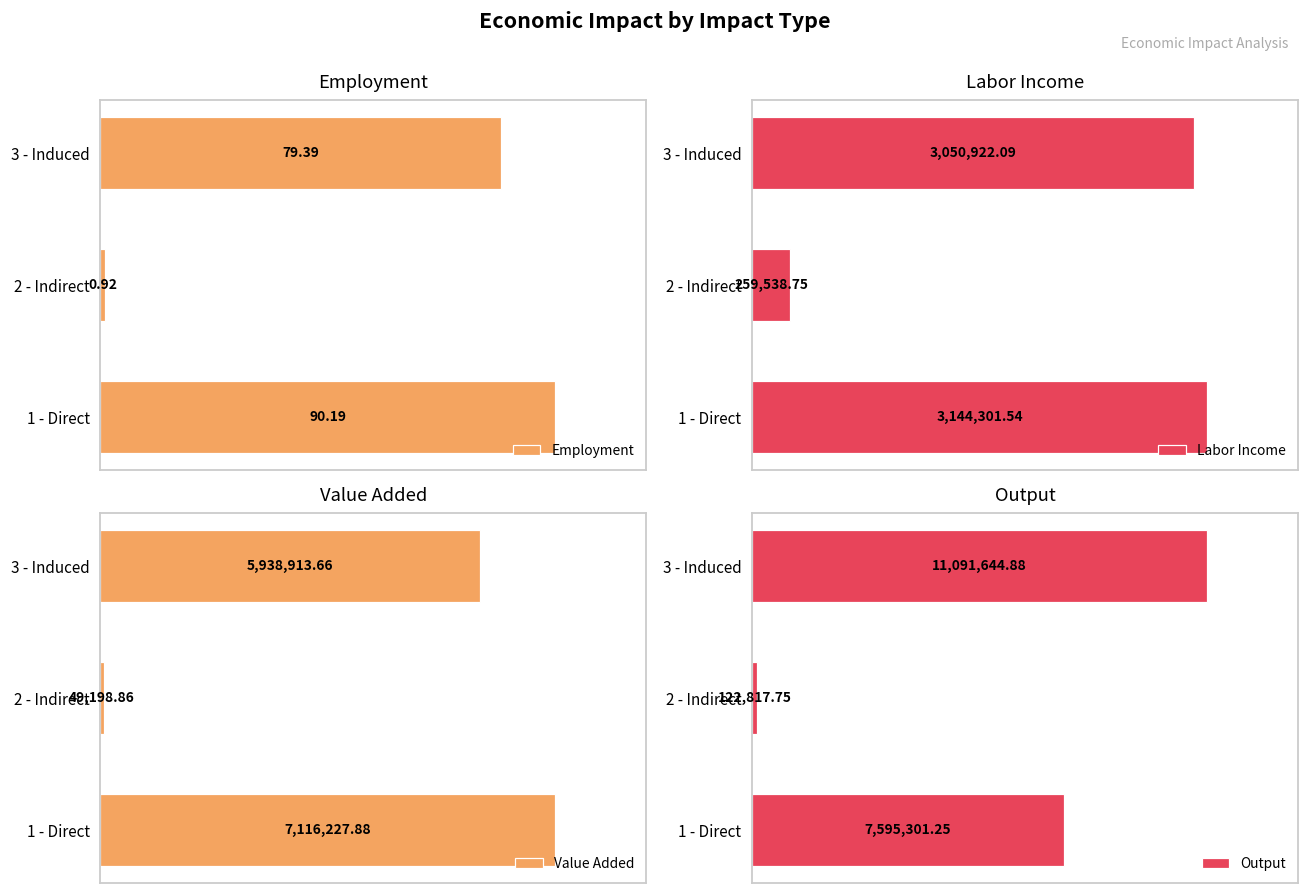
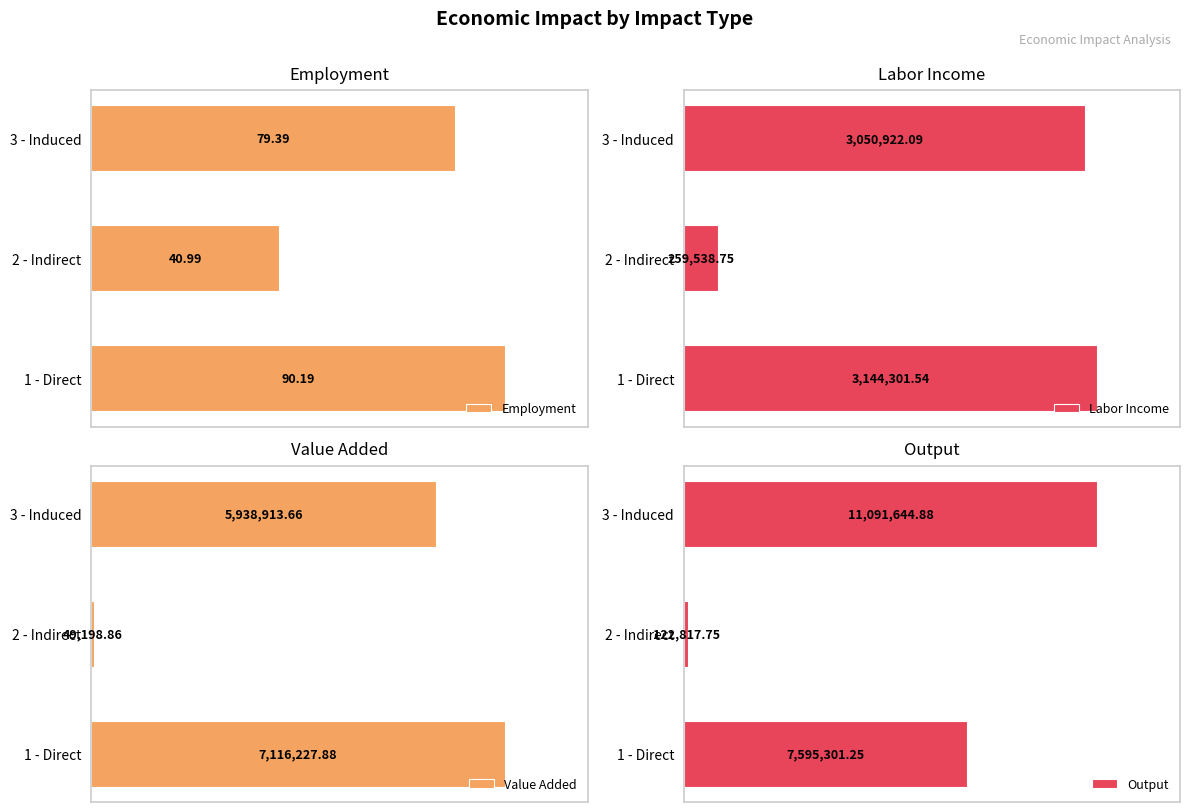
  {
    "Employment": {
      "3 - Induced": "79.39",
-     "2 - Indirect": "0.92",
+     "2 - Indirect": "40.99",
      "1 - Direct": "90.19"
    },
    "Labor Income": {
      "3 - Induced": "3,050,922.09",
      "2 - Indirect": "259,538.75",
      "1 - Direct": "3,144,301.54"
    },
    "Value Added": {
      "3 - Induced": "5,938,913.66",
      "2 - Indirect": "49,198.86",
      "1 - Direct": "7,116,227.88"
    },
    "Output": {
      "3 - Induced": "11,091,644.88",
      "2 - Indirect": "122,817.75",
      "1 - Direct": "7,595,301.25"
    }
  }
